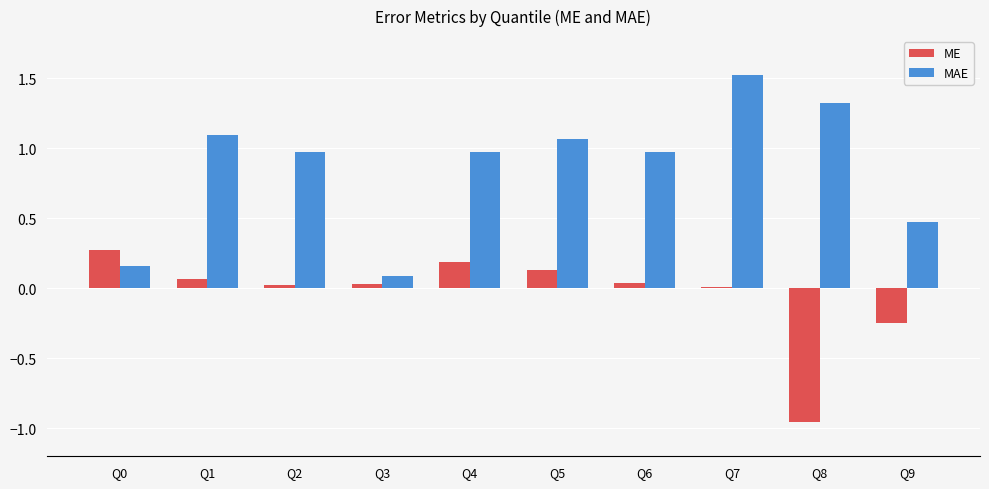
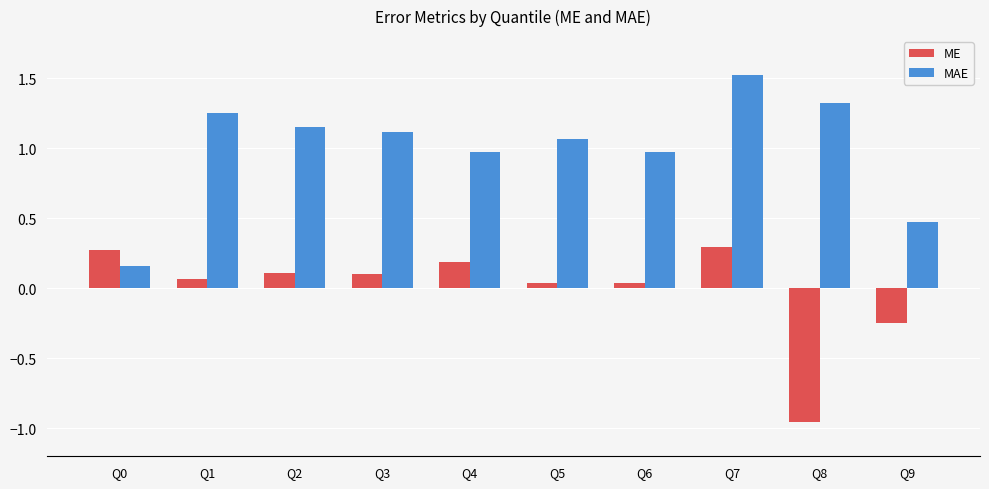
  {
    "ME": {
      "Q0": 0.27,
      "Q1": 0.07,
-     "Q2": 0.02,
-     "Q3": 0.03,
+     "Q2": 0.11,
+     "Q3": 0.10,
      "Q4": 0.18,
-     "Q5": 0.13,
+     "Q5": 0.04,
      "Q6": 0.04,
-     "Q7": 0.01,
+     "Q7": 0.29,
      "Q8": -0.96,
      "Q9": -0.25
    },
    "MAE": {
      "Q0": 0.16,
-     "Q1": 1.09,
-     "Q2": 0.97,
-     "Q3": 0.09,
+     "Q1": 1.25,
+     "Q2": 1.15,
+     "Q3": 1.12,
      "Q4": 0.97,
      "Q5": 1.06,
      "Q6": 0.97,
      "Q7": 1.52,
      "Q8": 1.33,
      "Q9": 0.47
    }
  }
